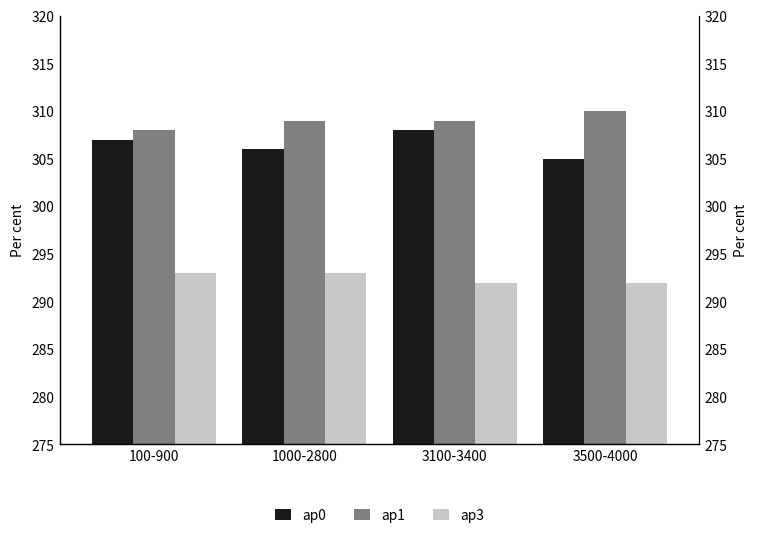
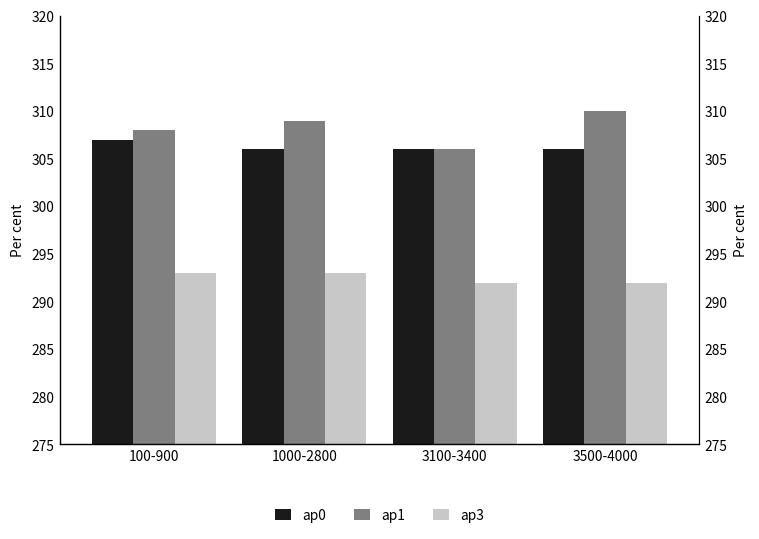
  {
    "ap0": {
      "100-900": 307,
      "1000-2800": 306,
-     "3100-3400": 308,
-     "3500-4000": 305
+     "3100-3400": 306,
+     "3500-4000": 306
    },
    "ap1": {
      "100-900": 308,
      "1000-2800": 309,
-     "3100-3400": 309,
+     "3100-3400": 306,
      "3500-4000": 310
    },
    "ap3": {
      "100-900": 293,
      "1000-2800": 293,
      "3100-3400": 292,
      "3500-4000": 292
    }
  }
